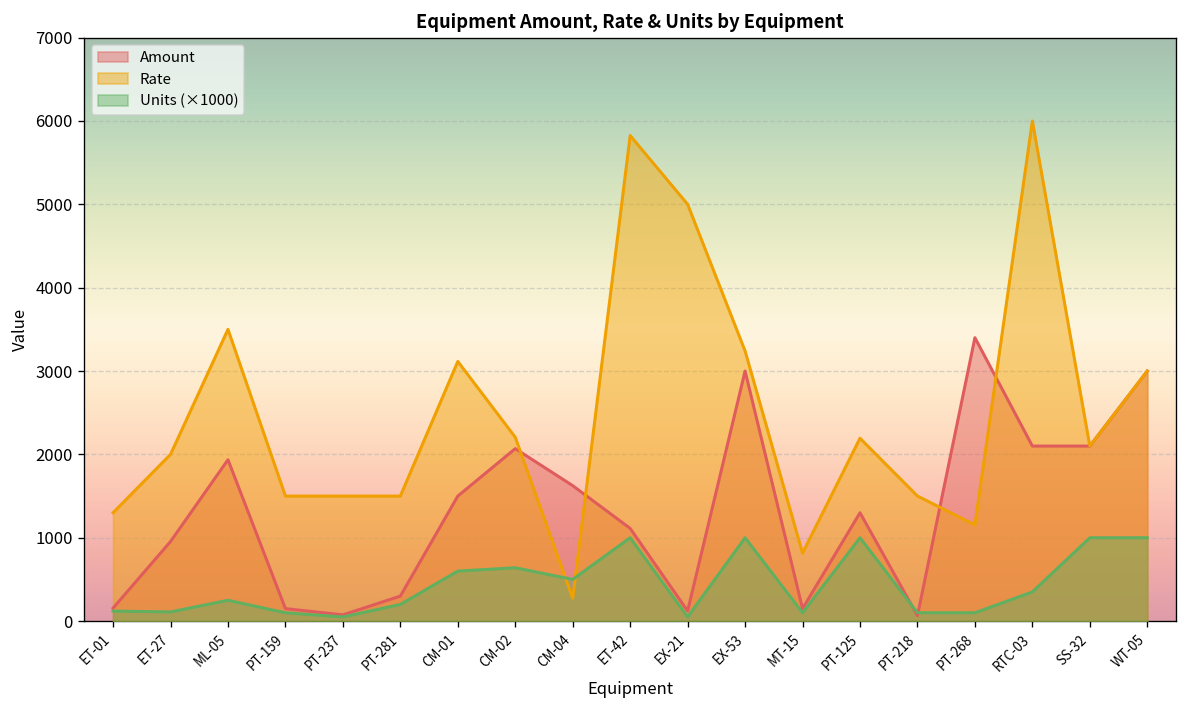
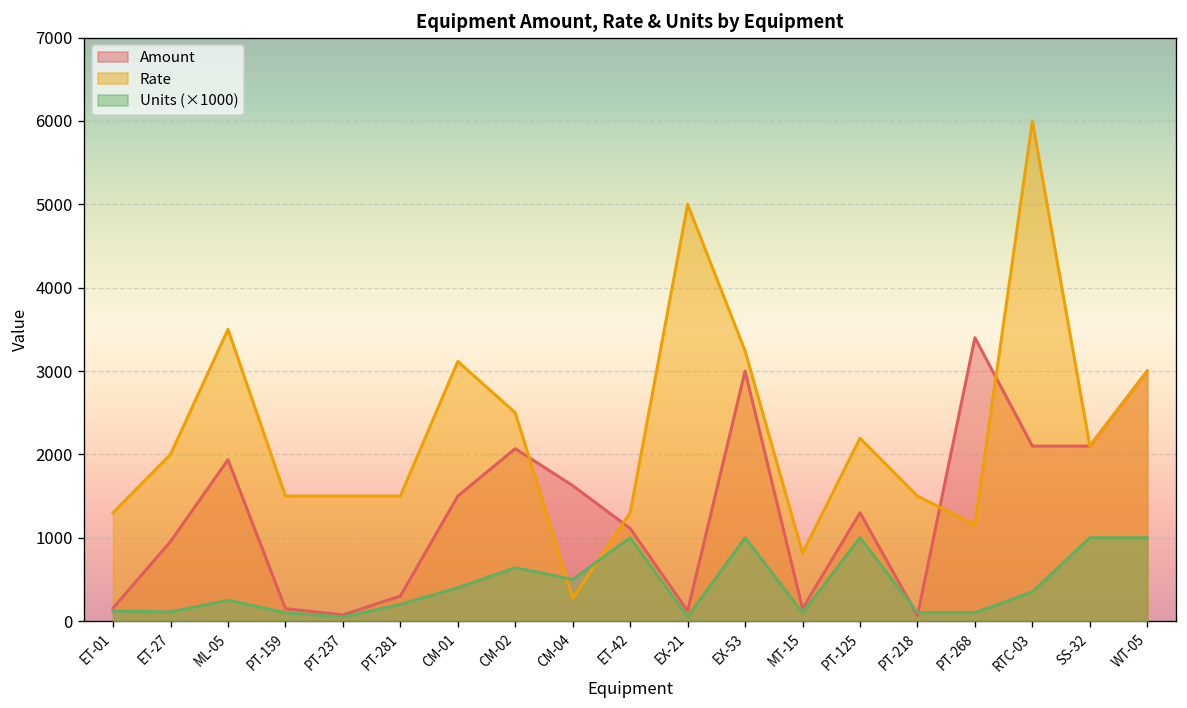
  {
    "Amount": {
      "ET-27": 1000,
      "ML-05": 1900,
      "PT-159": 200,
      "PT-281": 300,
      "CM-01": 1500,
      "CM-02": 2100,
      "CM-04": 1600,
      "ET-42": 1100,
      "EX-21": 100,
      "EX-53": 3000,
      "MT-15": 200,
      "PT-125": 1300,
      "PT-268": 3400,
      "RTC-03": 2100
    },
    "Rate": {
      "ET-01": 1300,
      "ET-27": 2000,
      "ML-05": 3500,
      "PT-159": 1500,
      "PT-237": 1500,
      "PT-281": 1500,
      "CM-01": 3100,
-     "CM-02": 2200,
+     "CM-02": 2500,
      "CM-04": 300,
-     "ET-42": 5800,
+     "ET-42": 1300,
      "EX-21": 5000,
      "EX-53": 3200,
      "MT-15": 800,
      "PT-125": 2200,
      "PT-218": 1500,
      "PT-268": 1200,
      "RTC-03": 6000
    },
    "Units (×1000)": {
      "ET-27": 100,
      "ML-05": 300,
      "PT-159": 100,
      "PT-281": 200,
-     "CM-01": 600,
+     "CM-01": 400,
      "CM-02": 600,
      "CM-04": 500,
      "ET-42": 1000,
      "EX-21": 100,
      "EX-53": 1000,
      "MT-15": 100,
      "PT-125": 1000,
      "PT-268": 100,
      "RTC-03": 400,
      "SS-32": 1000,
      "WT-05": 1000
    }
  }
